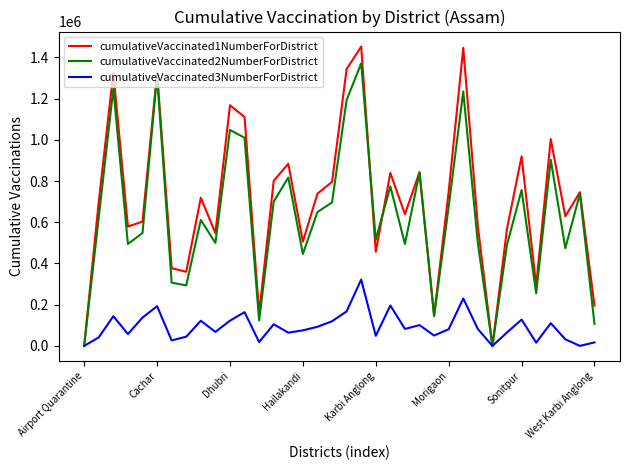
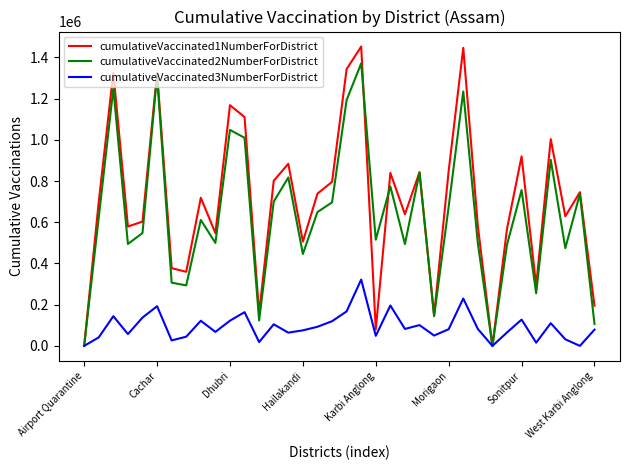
  {
    "cumulativeVaccinated1NumberForDistrict": {
      "Dhubri": 1170000,
      "Hailakandi": 510000,
-     "Karbi Anglong": 460000,
-     "Morigaon": 750000,
+     "Karbi Anglong": 80000,
+     "Morigaon": 850000,
      "Sonitpur": 920000,
      "West Karbi Anglong": 200000
    },
    "cumulativeVaccinated2NumberForDistrict": {
      "Dhubri": 1050000,
      "Hailakandi": 450000,
      "Karbi Anglong": 520000,
      "Morigaon": 680000,
      "Sonitpur": 760000,
      "West Karbi Anglong": 110000
    },
    "cumulativeVaccinated3NumberForDistrict": {
      "Cachar": 190000,
      "Dhubri": 120000,
      "Hailakandi": 80000,
      "Karbi Anglong": 50000,
      "Morigaon": 80000,
      "Sonitpur": 130000,
-     "West Karbi Anglong": 20000
+     "West Karbi Anglong": 80000
    }
  }
